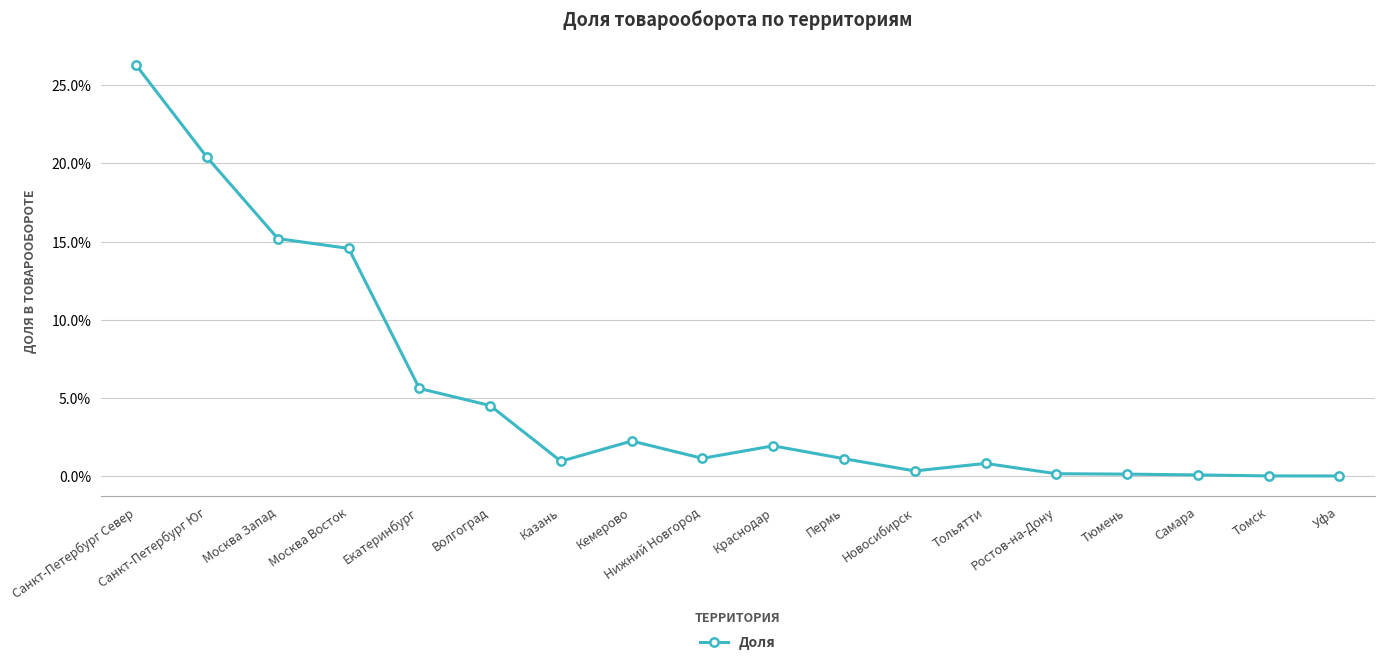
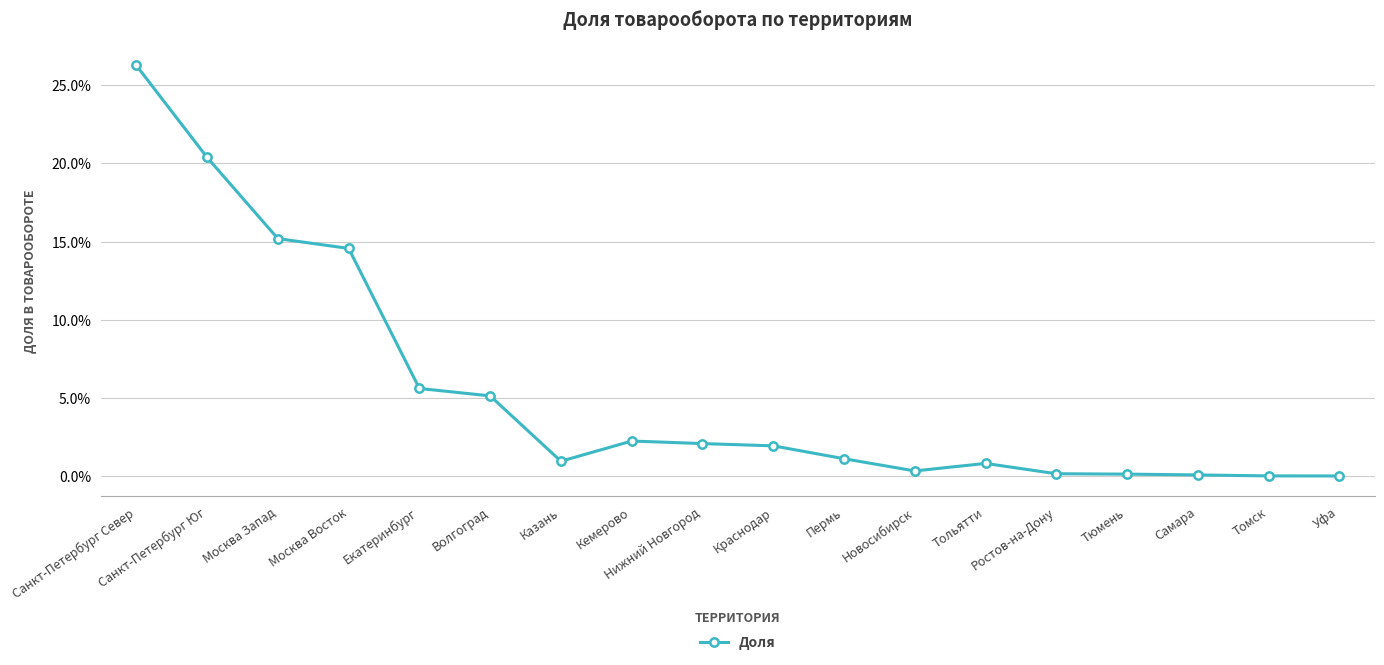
  {
    "Санкт-Петербург Север": "26.3%",
    "Санкт-Петербург Юг": "20.4%",
    "Москва Запад": "15.2%",
    "Москва Восток": "14.6%",
    "Екатеринбург": "5.6%",
-   "Волгоград": "4.5%",
+   "Волгоград": "5.1%",
    "Казань": "1.0%",
    "Кемерово": "2.3%",
-   "Нижний Новгород": "1.1%",
+   "Нижний Новгород": "2.1%",
    "Краснодар": "1.9%",
    "Пермь": "1.1%",
    "Новосибирск": "0.3%",
    "Тольятти": "0.8%",
    "Ростов-на-Дону": "0.2%",
    "Тюмень": "0.1%",
    "Самара": "0.1%",
    "Томск": "0.0%",
    "Уфа": "0.0%"
  }
